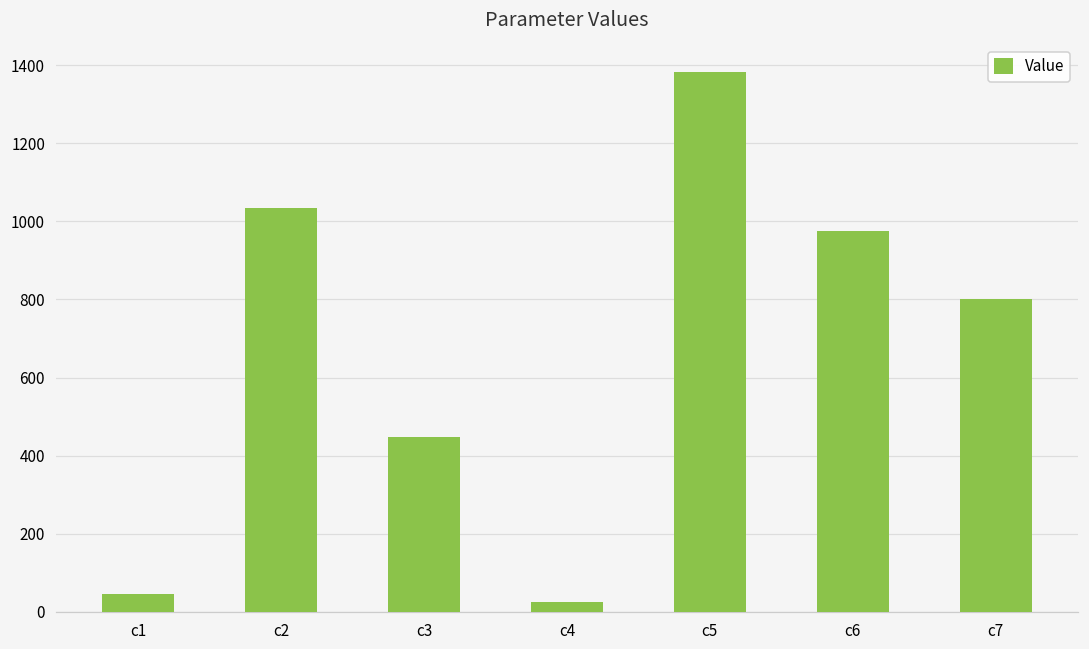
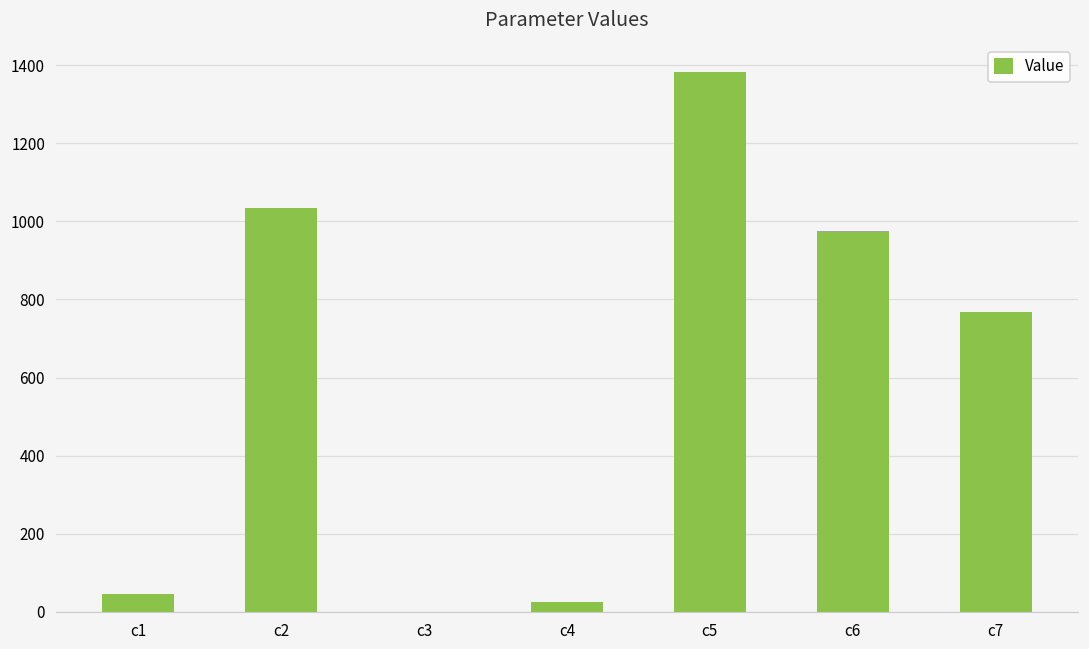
  {
    "c1": 50,
    "c2": 1040,
-   "c3": 450,
+   "c3": 0,
    "c4": 20,
    "c5": 1380,
    "c6": 980,
-   "c7": 800
+   "c7": 770
  }
